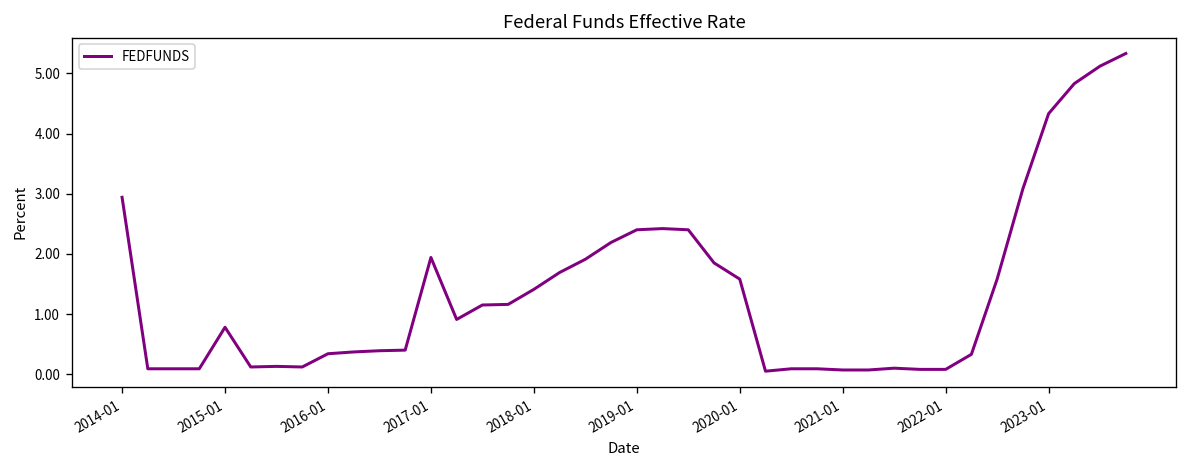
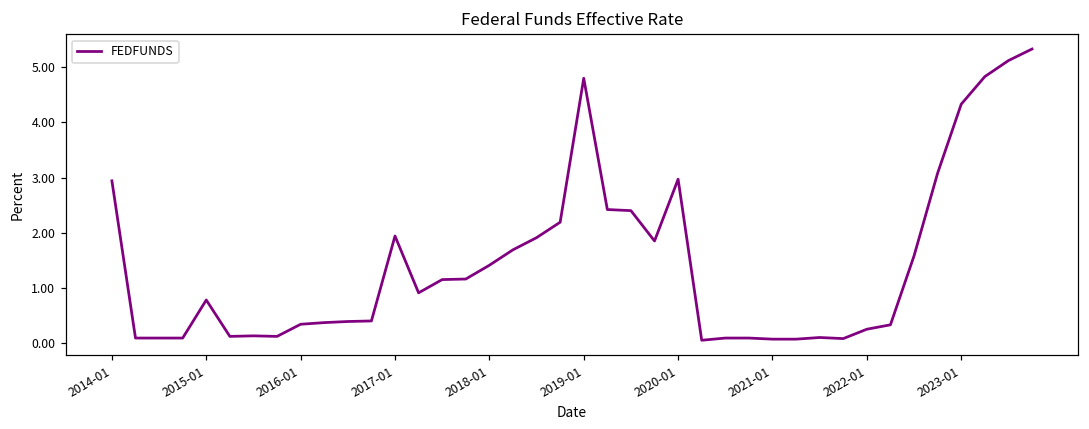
  {
    "2014-01": 2.9,
    "2015-01": 0.8,
    "2016-01": 0.3,
    "2017-01": 1.9,
    "2018-01": 1.4,
-   "2019-01": 2.4,
-   "2020-01": 1.6,
+   "2019-01": 4.8,
+   "2020-01": 3.0,
    "2021-01": 0.1,
-   "2022-01": 0.1,
+   "2022-01": 0.3,
    "2023-01": 4.3
  }
